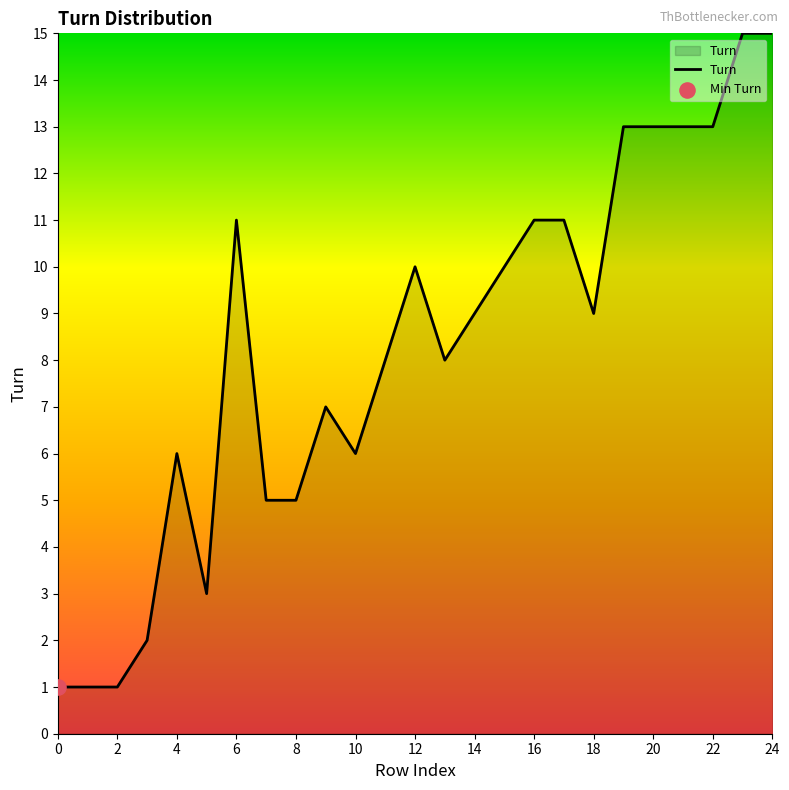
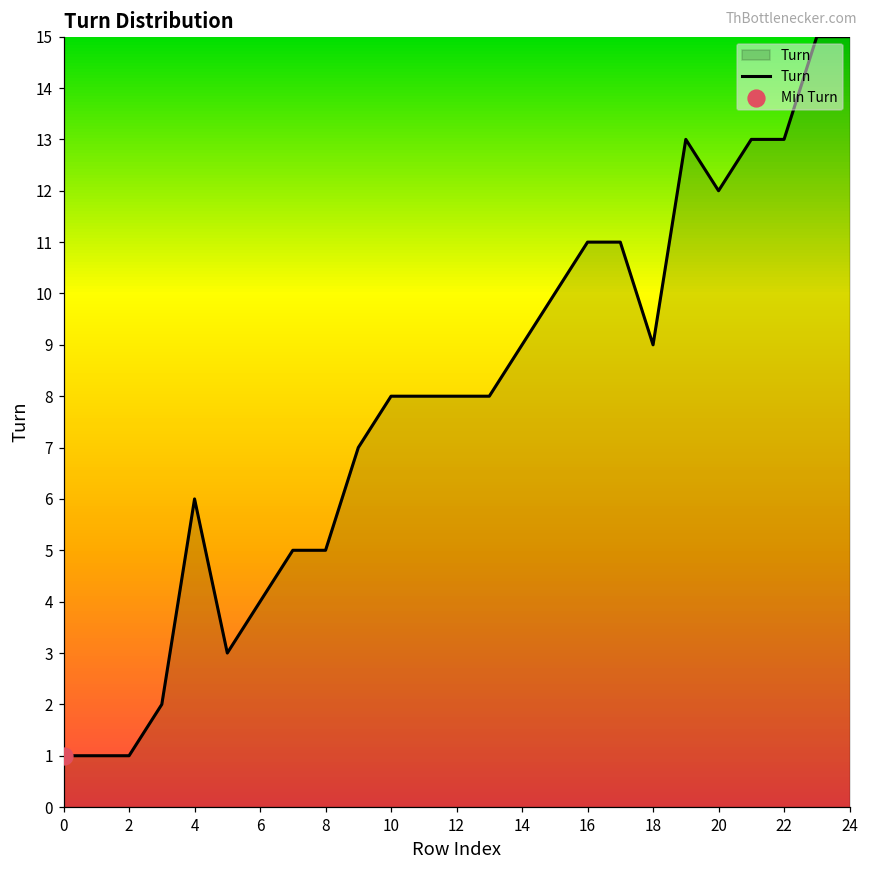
  {
    "Turn": {
      "2": 1,
      "4": 6,
-     "6": 11,
+     "6": 4,
      "8": 5,
-     "10": 6,
-     "12": 10,
+     "10": 8,
+     "12": 8,
      "14": 9,
      "16": 11,
      "18": 9,
-     "20": 13,
+     "20": 12,
      "22": 13,
      "24": 15
    }
  }
